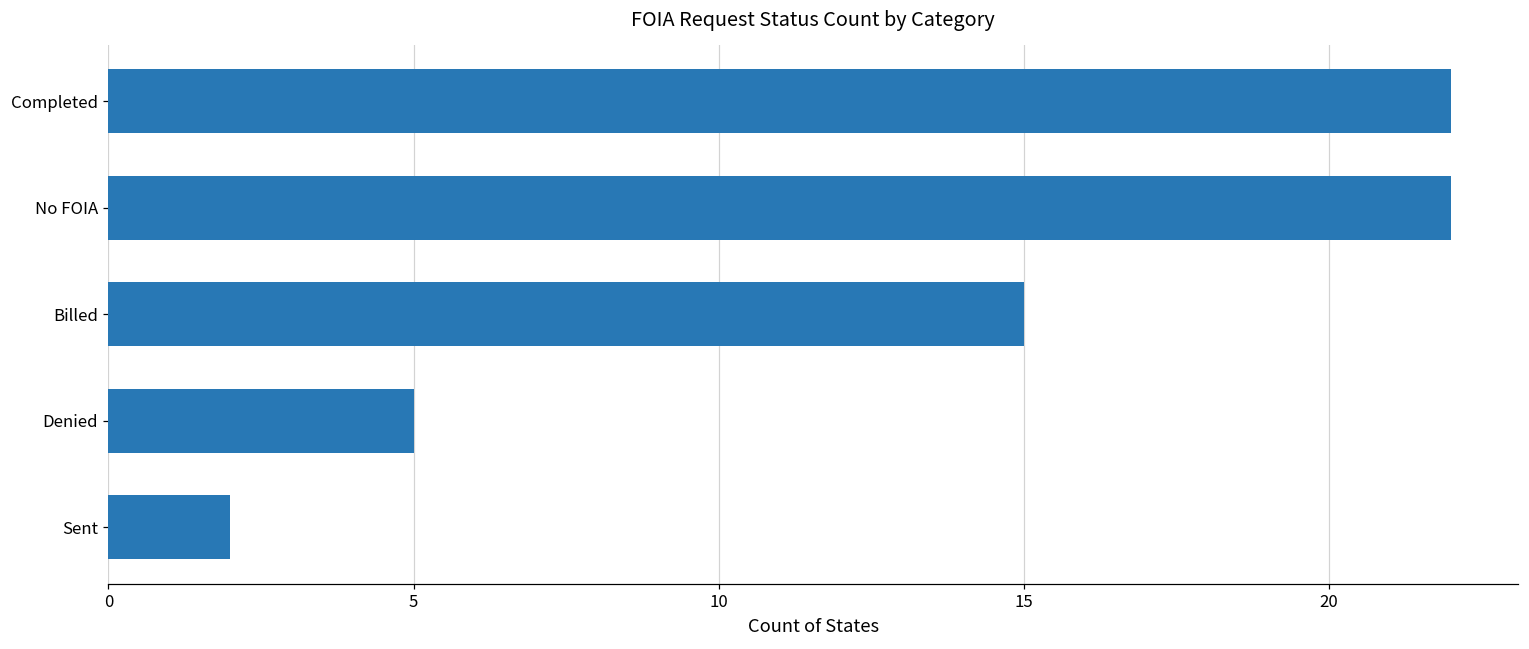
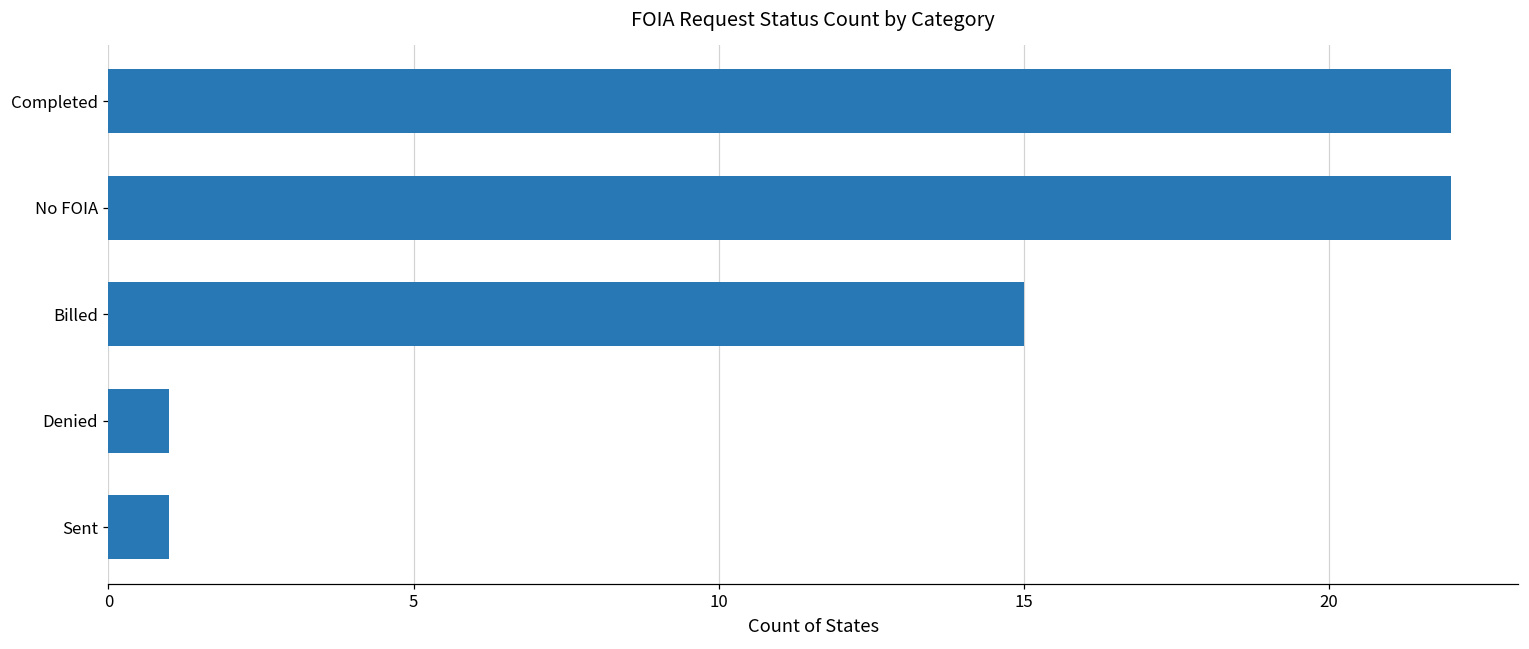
  {
    "Completed": 22,
    "No FOIA": 22,
    "Billed": 15,
-   "Denied": 5,
-   "Sent": 2
+   "Denied": 1,
+   "Sent": 1
  }
